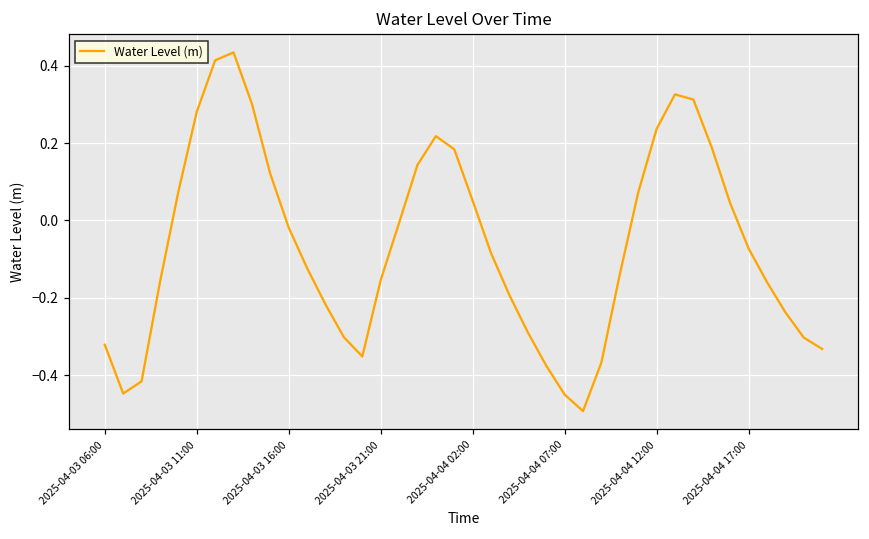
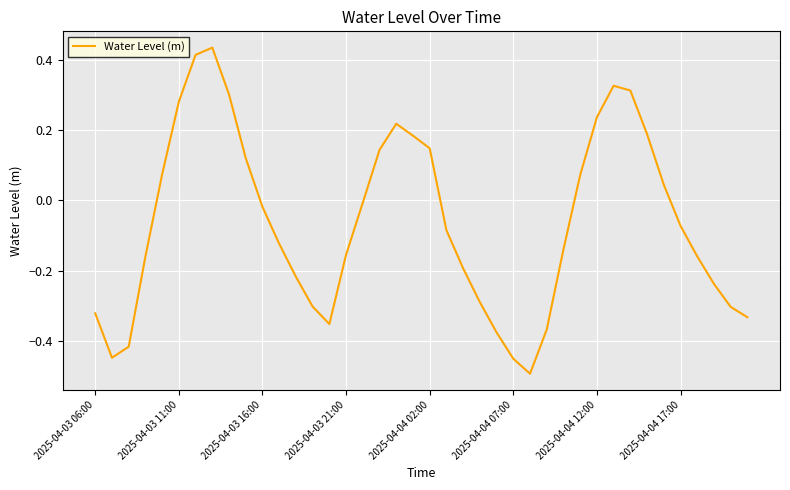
  {
    "2025-04-03 06:00": -0.32,
    "2025-04-03 11:00": 0.28,
    "2025-04-03 16:00": -0.02,
    "2025-04-03 21:00": -0.15,
-   "2025-04-04 02:00": 0.05,
+   "2025-04-04 02:00": 0.15,
    "2025-04-04 07:00": -0.45,
    "2025-04-04 12:00": 0.24,
    "2025-04-04 17:00": -0.07
  }
